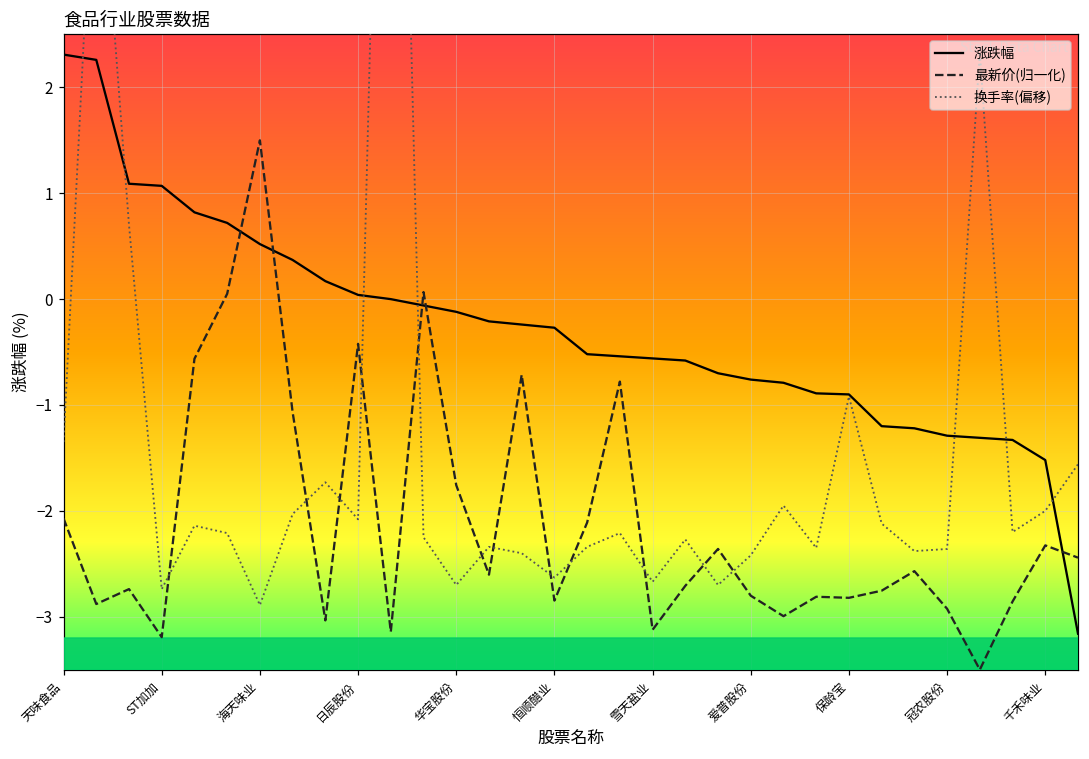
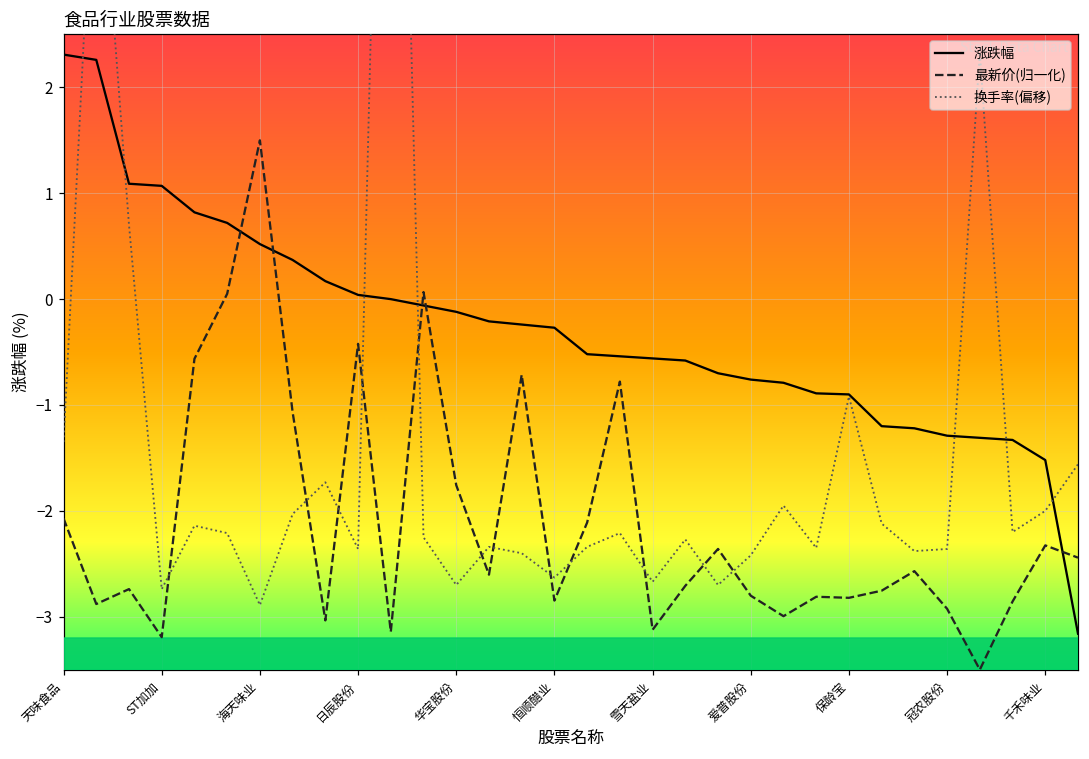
  {
    "换手率(偏移)": {
      "天味食品": -1.4,
      "ST加加": -2.7,
      "海天味业": -2.9,
-     "日辰股份": -2.1,
+     "日辰股份": -2.4,
      "华宝股份": -2.7,
      "恒顺醋业": -2.6,
      "雪天盐业": -2.7,
      "爱普股份": -2.4,
      "冠农股份": -2.4,
      "千禾味业": -2.0
    }
  }
